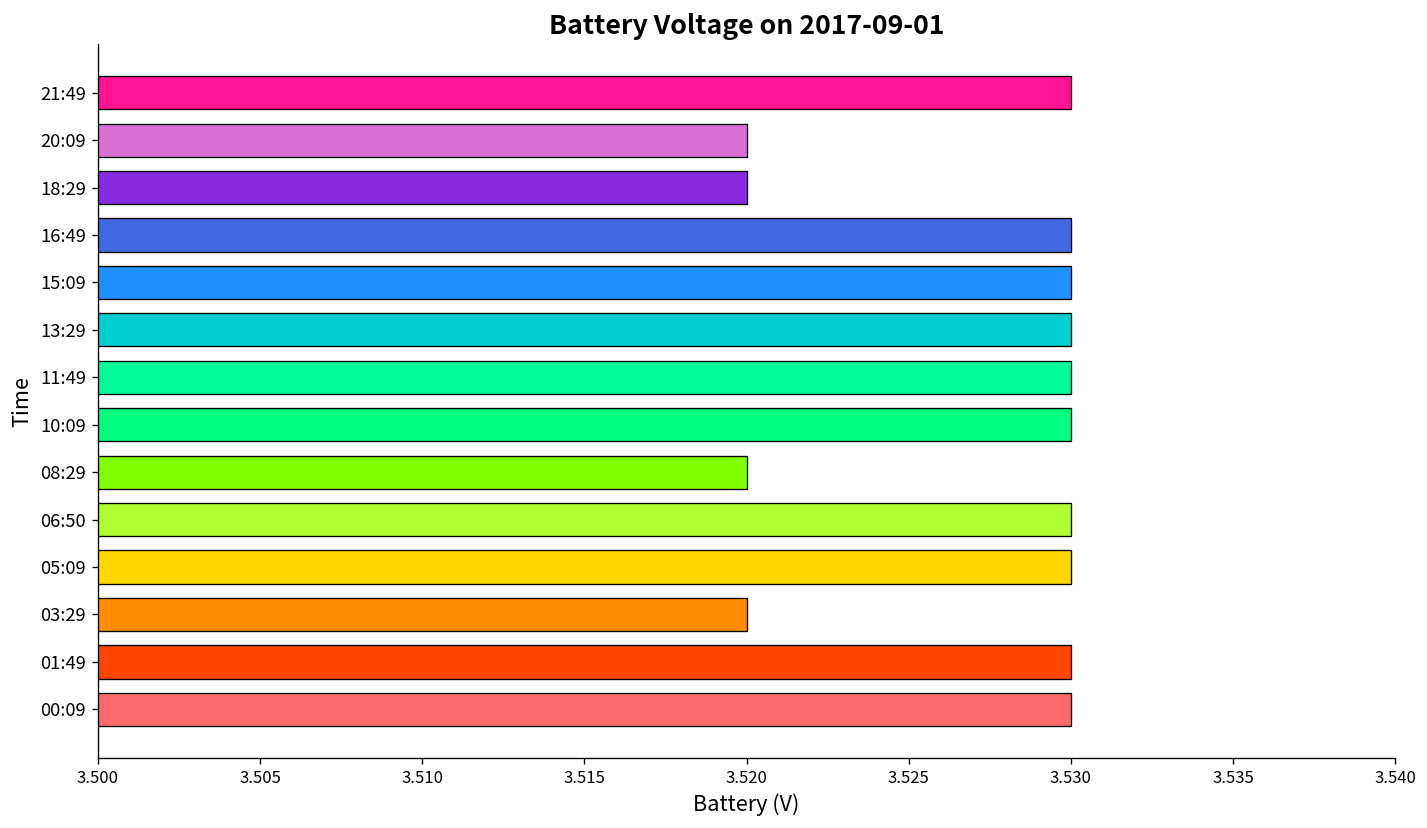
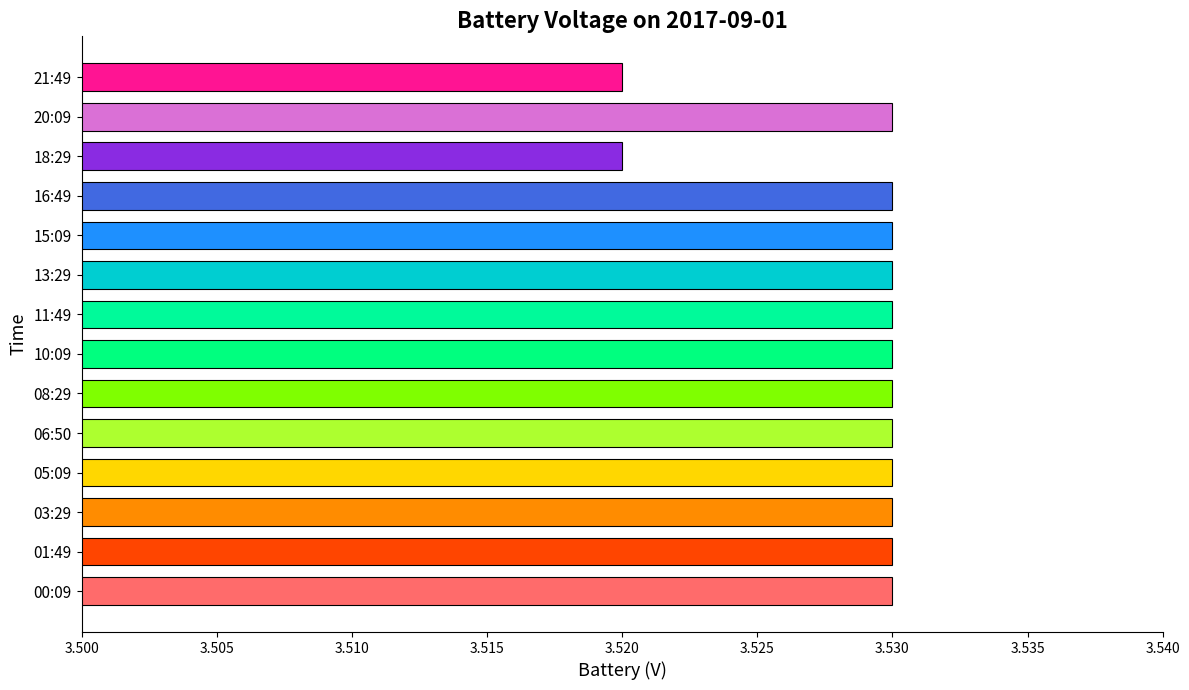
  {
-   "21:49": 3.53,
-   "20:09": 3.52,
+   "21:49": 3.52,
+   "20:09": 3.53,
    "18:29": 3.52,
    "16:49": 3.53,
    "15:09": 3.53,
    "13:29": 3.53,
    "11:49": 3.53,
    "10:09": 3.53,
-   "08:29": 3.52,
+   "08:29": 3.53,
    "06:50": 3.53,
    "05:09": 3.53,
-   "03:29": 3.52,
+   "03:29": 3.53,
    "01:49": 3.53,
    "00:09": 3.53
  }
